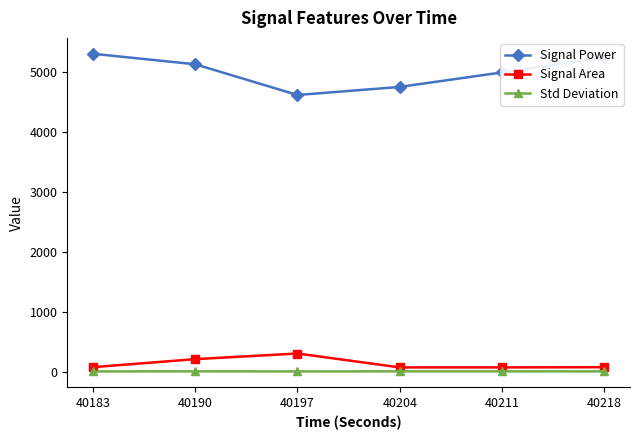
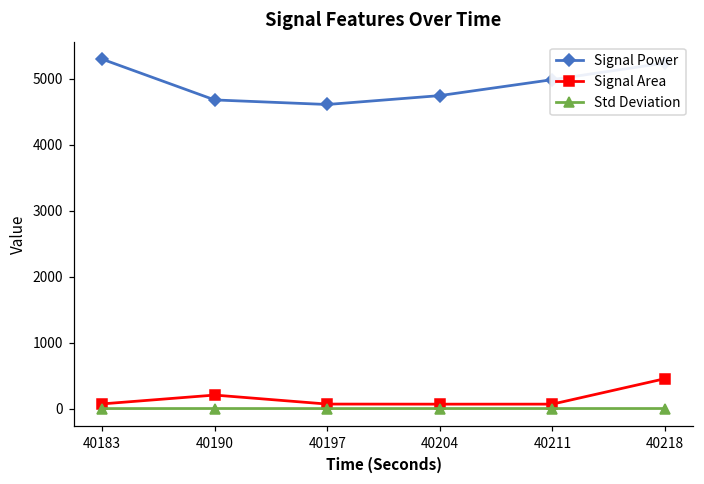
  {
    "Signal Power": {
      "40183": 5300,
-     "40190": 5100,
+     "40190": 4700,
      "40197": 4600,
      "40204": 4700
    },
    "Signal Area": {
      "40183": 100,
      "40190": 200,
-     "40197": 300,
+     "40197": 100,
      "40204": 100,
      "40211": 100,
-     "40218": 100
+     "40218": 500
    },
    "Std Deviation": {
      "40183": 0,
      "40190": 0,
      "40197": 0,
      "40204": 0,
      "40211": 0,
      "40218": 0
    }
  }
